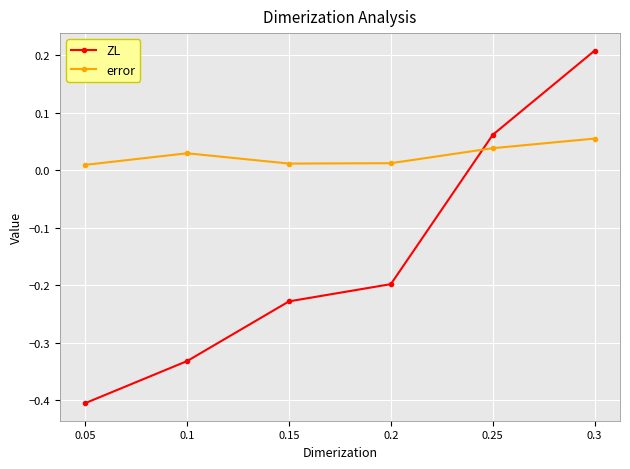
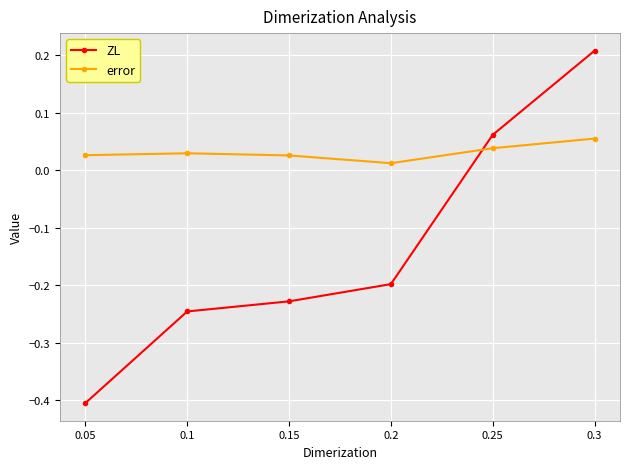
  {
    "ZL": {
      "0.05": -0.40,
-     "0.1": -0.33,
+     "0.1": -0.25,
      "0.15": -0.23,
      "0.2": -0.20,
      "0.25": 0.06,
      "0.3": 0.21
    },
    "error": {
-     "0.05": 0.01,
+     "0.05": 0.03,
      "0.1": 0.03,
-     "0.15": 0.01,
+     "0.15": 0.03,
      "0.2": 0.01,
      "0.25": 0.04,
      "0.3": 0.05
    }
  }
